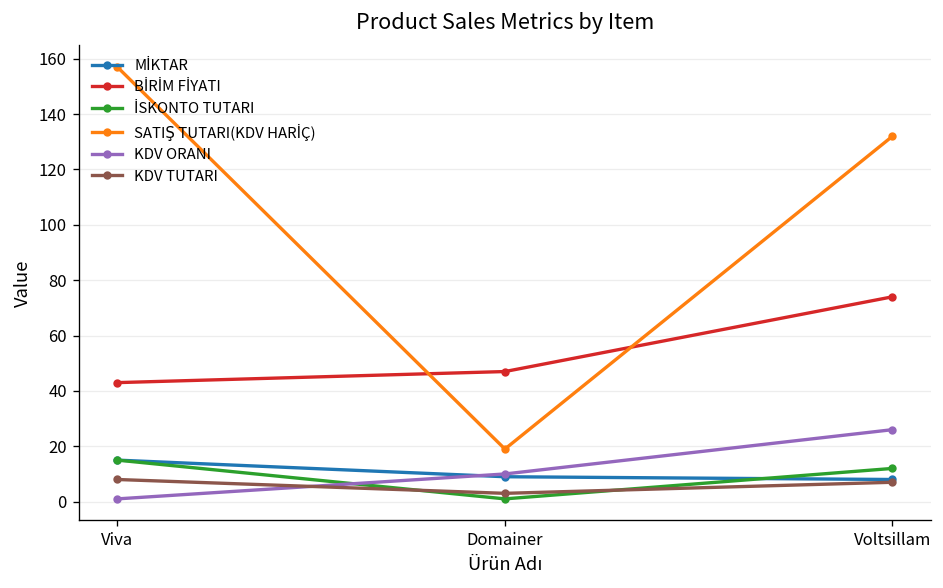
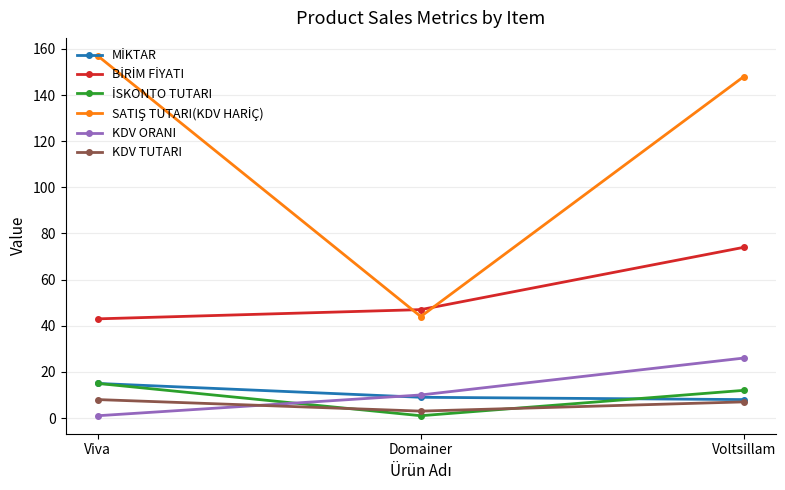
  {
    "BİRİM FİYATI": {
      "Viva": 43,
      "Domainer": 47,
      "Voltsillam": 74
    },
    "İSKONTO TUTARI": {
      "Domainer": 1,
      "Voltsillam": 12
    },
    "SATIŞ TUTARI(KDV HARİÇ)": {
      "Viva": 157,
-     "Domainer": 19,
-     "Voltsillam": 132
+     "Domainer": 44,
+     "Voltsillam": 148
    },
    "KDV ORANI": {
      "Viva": 1,
      "Voltsillam": 26
    },
    "KDV TUTARI": {
      "Viva": 8,
      "Domainer": 3
    }
  }
